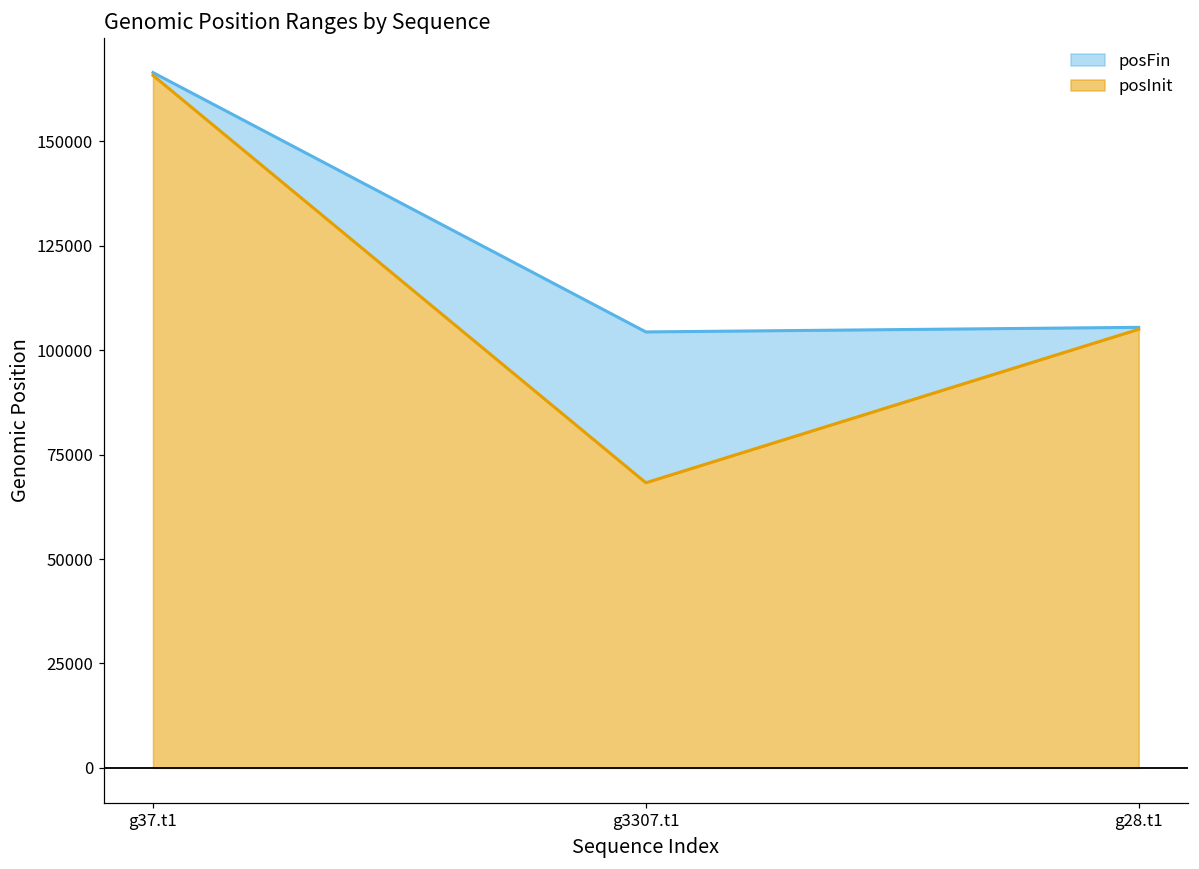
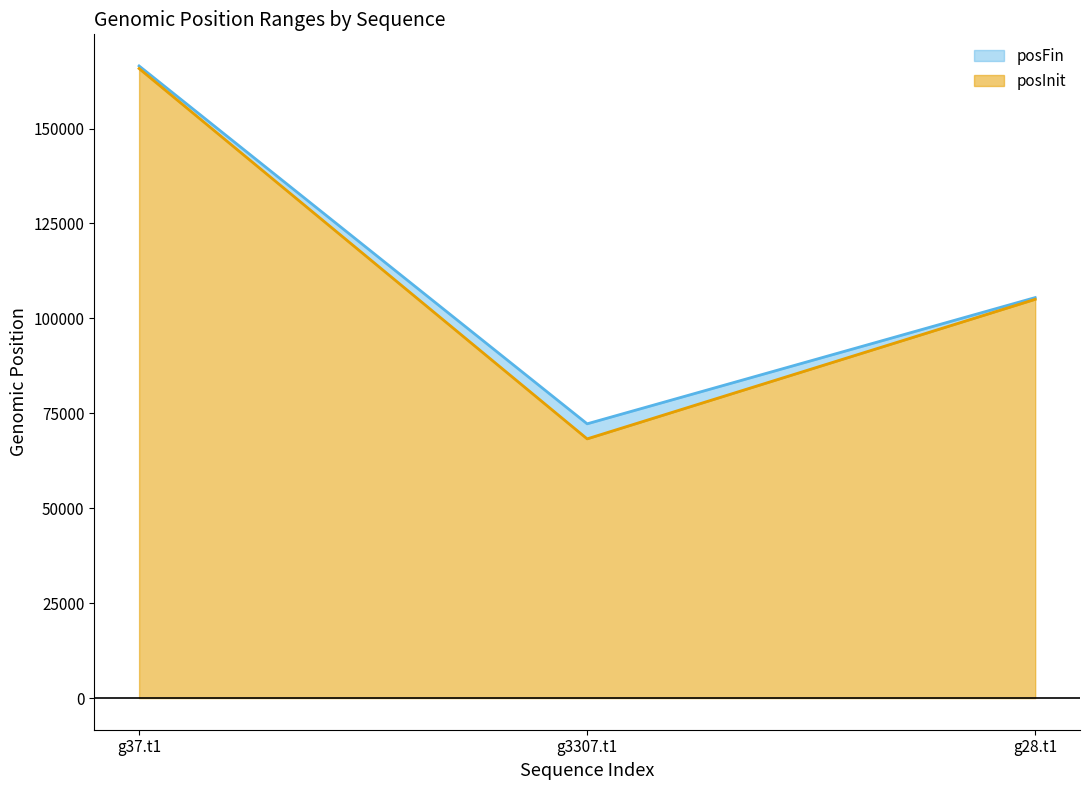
  {
    "posFin": {
      "g37.t1": 166000,
-     "g3307.t1": 104000
+     "g3307.t1": 72000
    },
    "posInit": {
      "g37.t1": 166000,
      "g3307.t1": 68000
    }
  }
